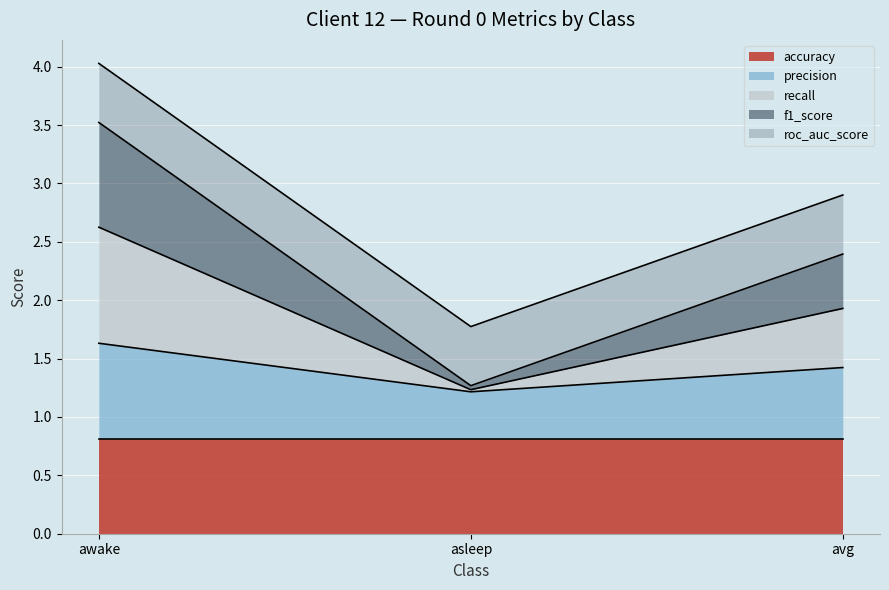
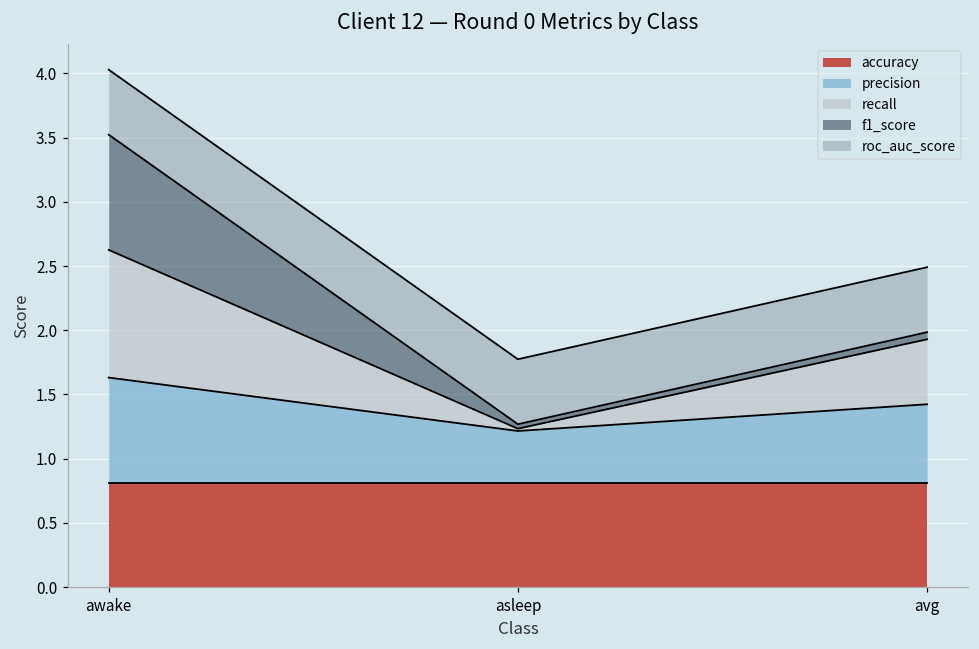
  {
    "accuracy": {
      "awake": 0.81,
      "asleep": 0.81,
      "avg": 0.81
    },
    "f1_score": {
      "awake": 0.90,
      "asleep": 0.03,
-     "avg": 0.47
+     "avg": 0.06
    }
  }
